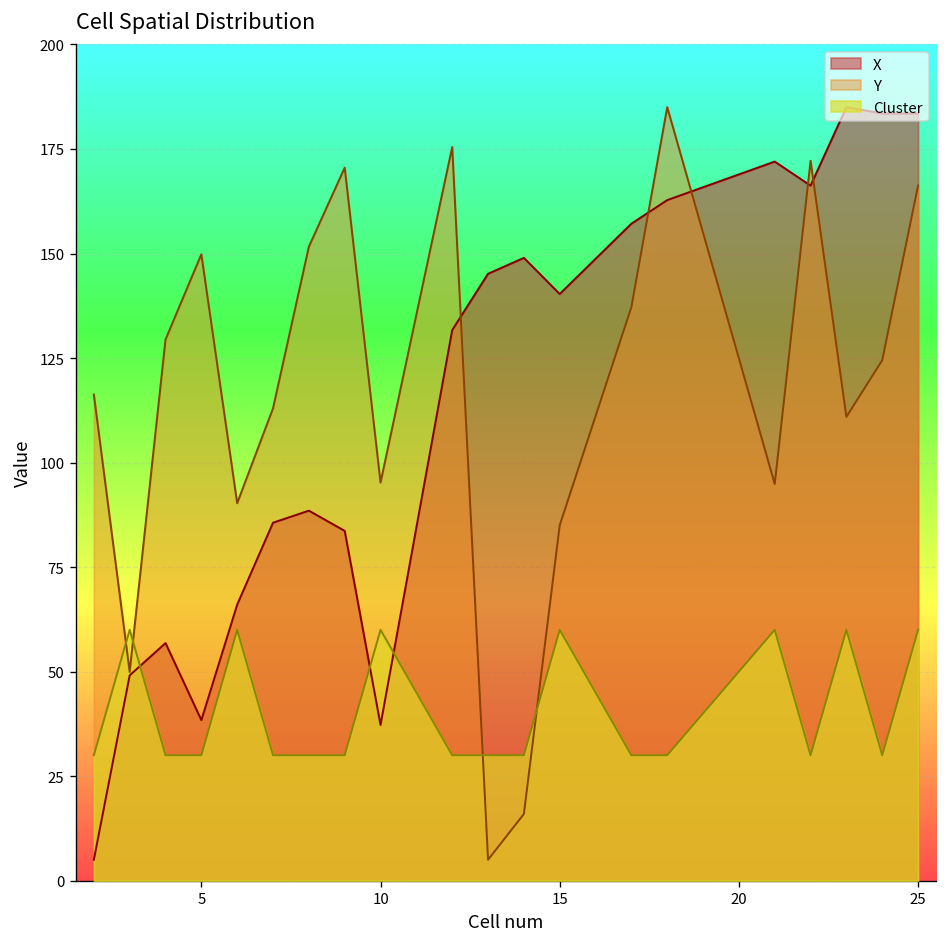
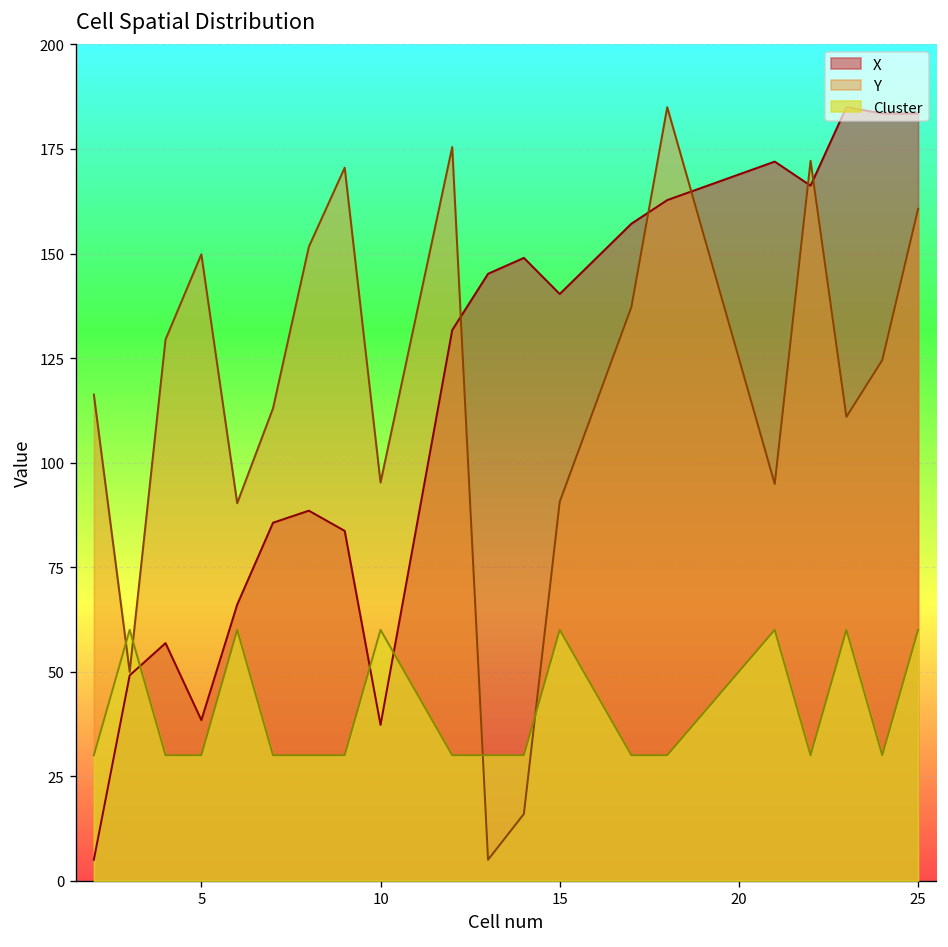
  {
    "X": {
      "5": 38,
      "10": 37,
      "15": 140
    },
    "Y": {
      "5": 150,
      "10": 95,
-     "15": 85,
-     "25": 166
+     "15": 91,
+     "25": 161
    },
    "Cluster": {
      "5": 30,
      "10": 60,
      "15": 60,
      "25": 60
    }
  }
